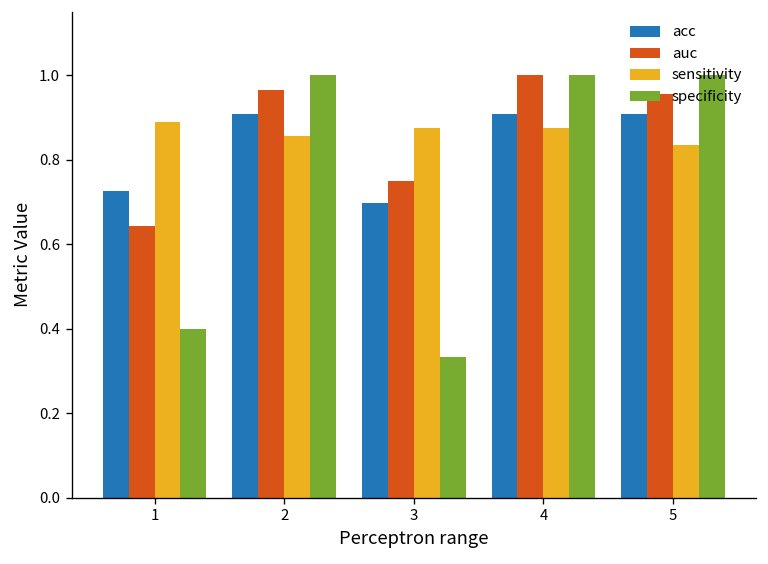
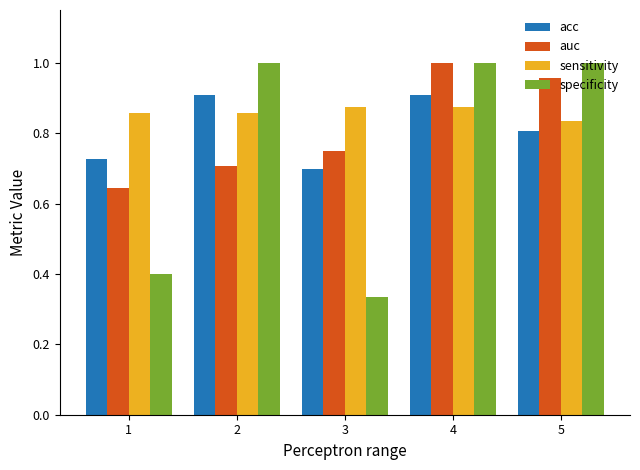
  {
    "acc": {
      "1": 0.73,
      "2": 0.91,
      "3": 0.70,
      "4": 0.91,
-     "5": 0.91
+     "5": 0.81
    },
    "auc": {
      "1": 0.64,
-     "2": 0.96,
+     "2": 0.71,
      "3": 0.75,
      "4": 1.00,
      "5": 0.96
    },
    "sensitivity": {
-     "1": 0.89,
+     "1": 0.86,
      "2": 0.86,
      "3": 0.88,
      "4": 0.88,
      "5": 0.84
    },
    "specificity": {
      "1": 0.40,
      "2": 1.00,
      "3": 0.33,
      "4": 1.00,
      "5": 1.00
    }
  }
